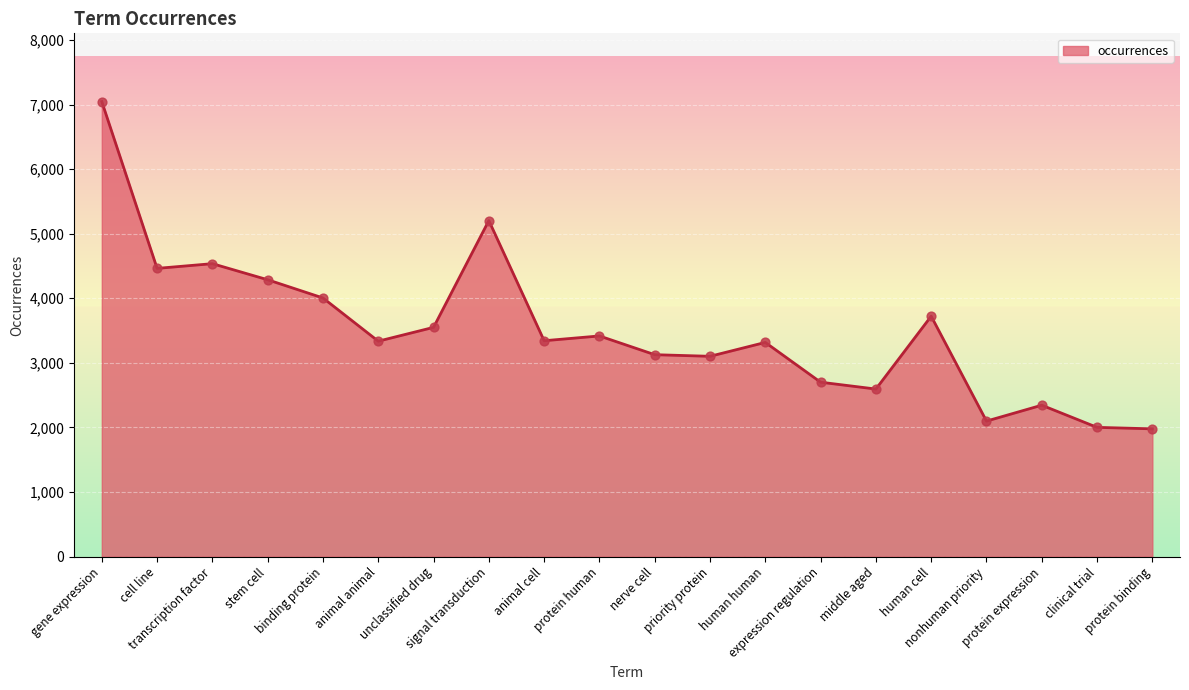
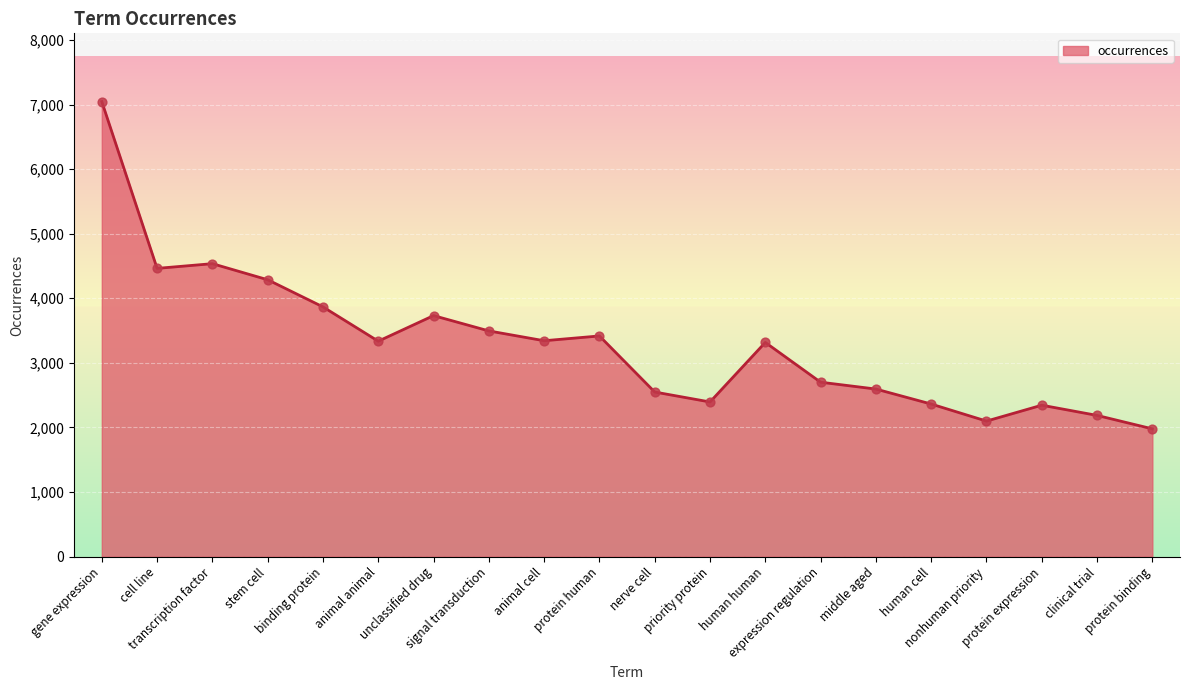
  {
    "gene expression": "7,000",
    "cell line": "4,500",
    "transcription factor": "4,500",
    "stem cell": "4,300",
-   "binding protein": "4,000",
+   "binding protein": "3,900",
    "animal animal": "3,300",
-   "unclassified drug": "3,600",
-   "signal transduction": "5,200",
+   "unclassified drug": "3,700",
+   "signal transduction": "3,500",
    "animal cell": "3,300",
    "protein human": "3,400",
-   "nerve cell": "3,100",
-   "priority protein": "3,100",
+   "nerve cell": "2,500",
+   "priority protein": "2,400",
    "human human": "3,300",
    "expression regulation": "2,700",
    "middle aged": "2,600",
-   "human cell": "3,700",
+   "human cell": "2,400",
    "nonhuman priority": "2,100",
    "protein expression": "2,300",
-   "clinical trial": "2,000",
+   "clinical trial": "2,200",
    "protein binding": "2,000"
  }
